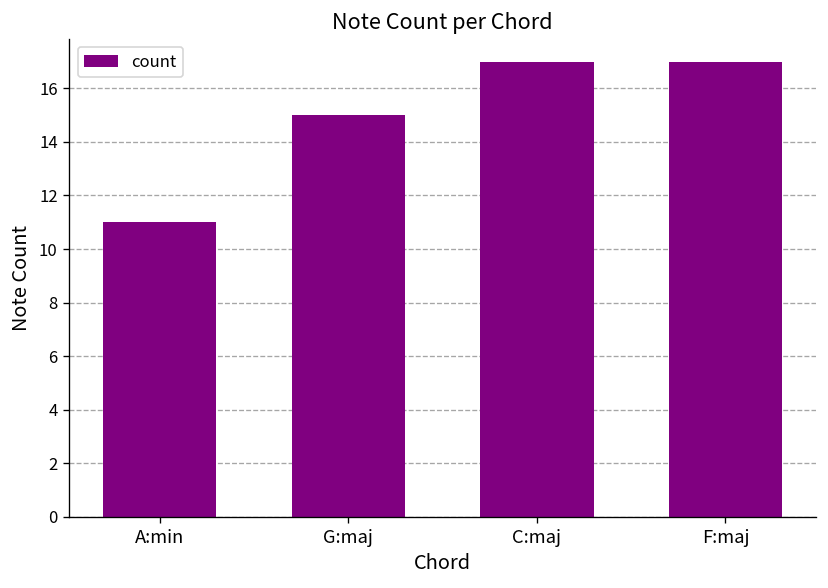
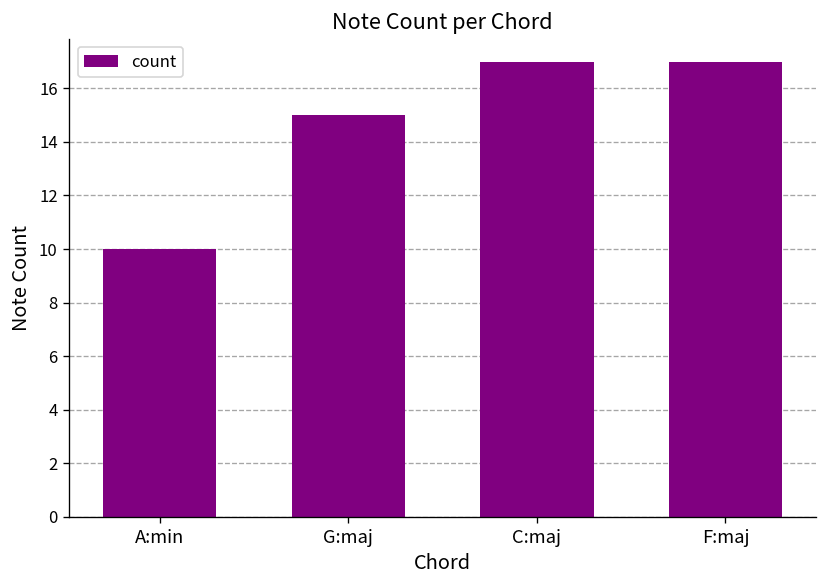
  {
-   "A:min": 11,
+   "A:min": 10,
    "G:maj": 15,
    "C:maj": 17,
    "F:maj": 17
  }
